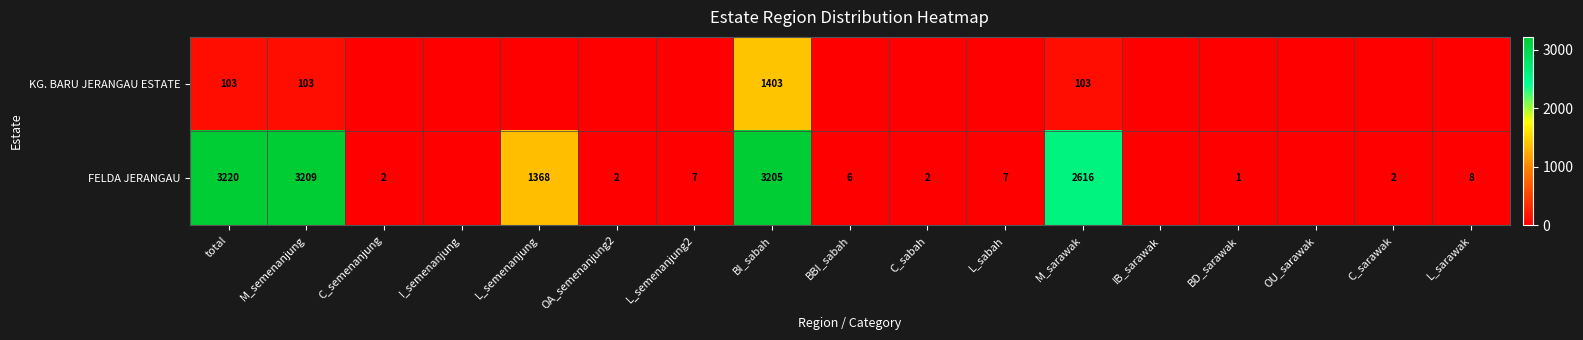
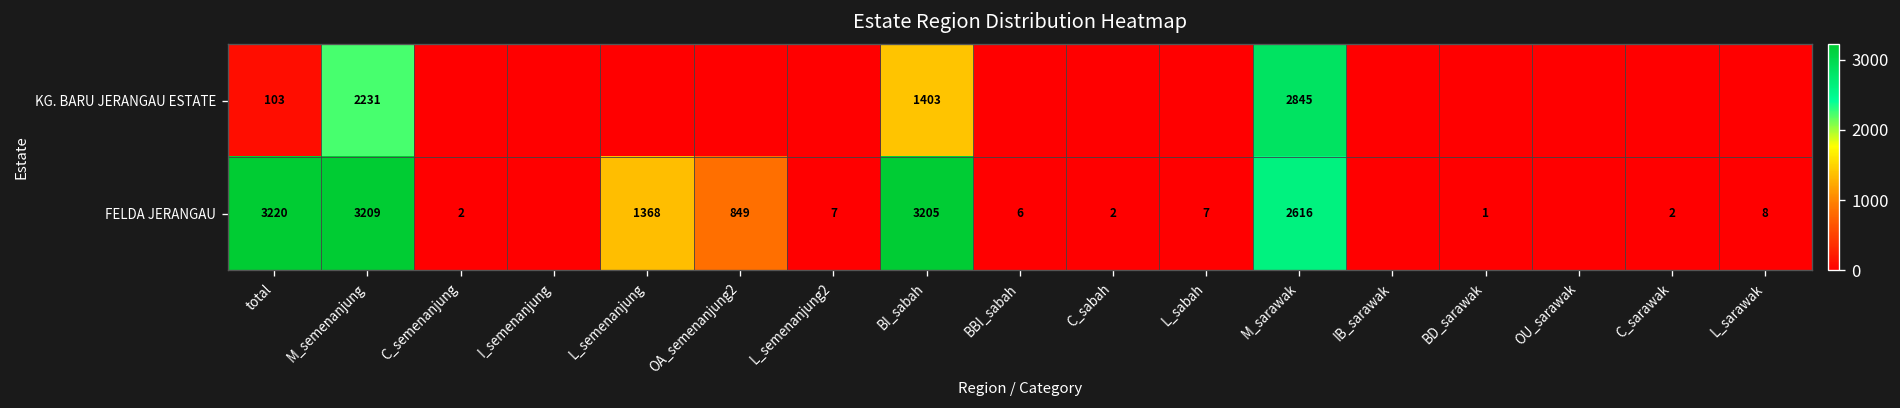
  {
    "KG. BARU JERANGAU ESTATE": {
      "total": 103,
-     "M_semenanjung": 103,
+     "M_semenanjung": 2231,
      "BI_sabah": 1403,
-     "M_sarawak": 103
+     "M_sarawak": 2845
    },
    "FELDA JERANGAU": {
      "total": 3220,
      "M_semenanjung": 3209,
      "C_semenanjung": 2,
      "L_semenanjung": 1368,
-     "OA_semenanjung2": 2,
+     "OA_semenanjung2": 849,
      "L_semenanjung2": 7,
      "BI_sabah": 3205,
      "BBI_sabah": 6,
      "C_sabah": 2,
      "L_sabah": 7,
      "M_sarawak": 2616,
      "BD_sarawak": 1,
      "C_sarawak": 2,
      "L_sarawak": 8
    }
  }
